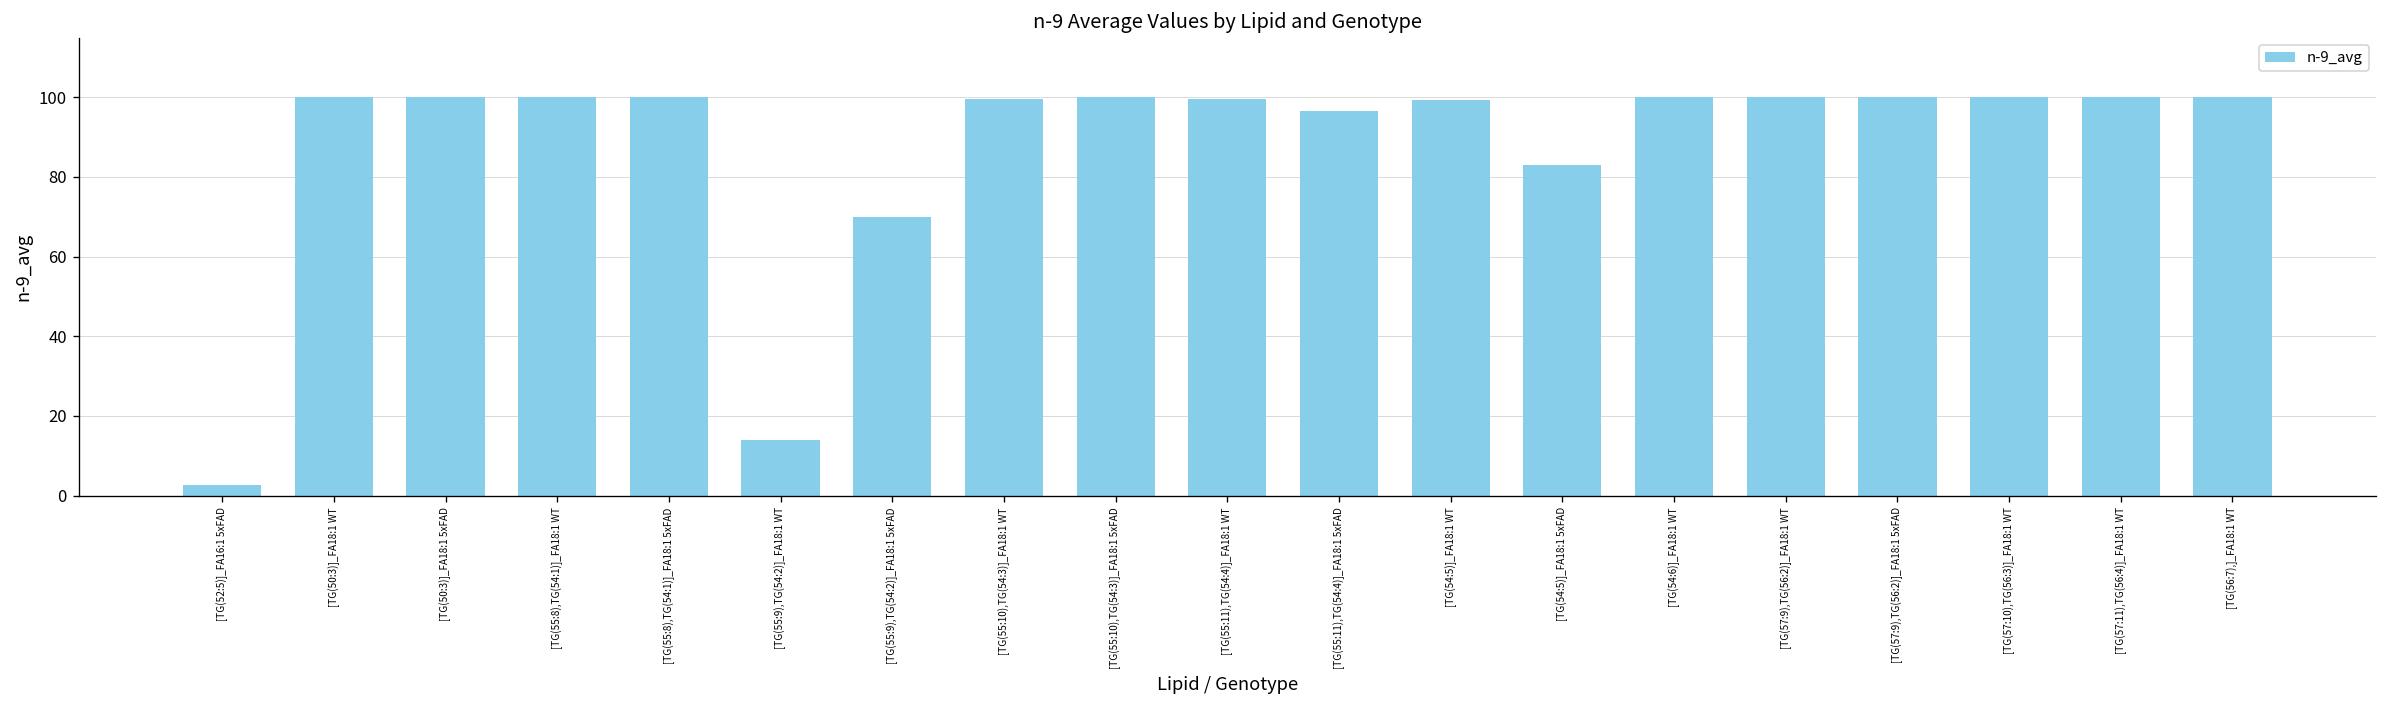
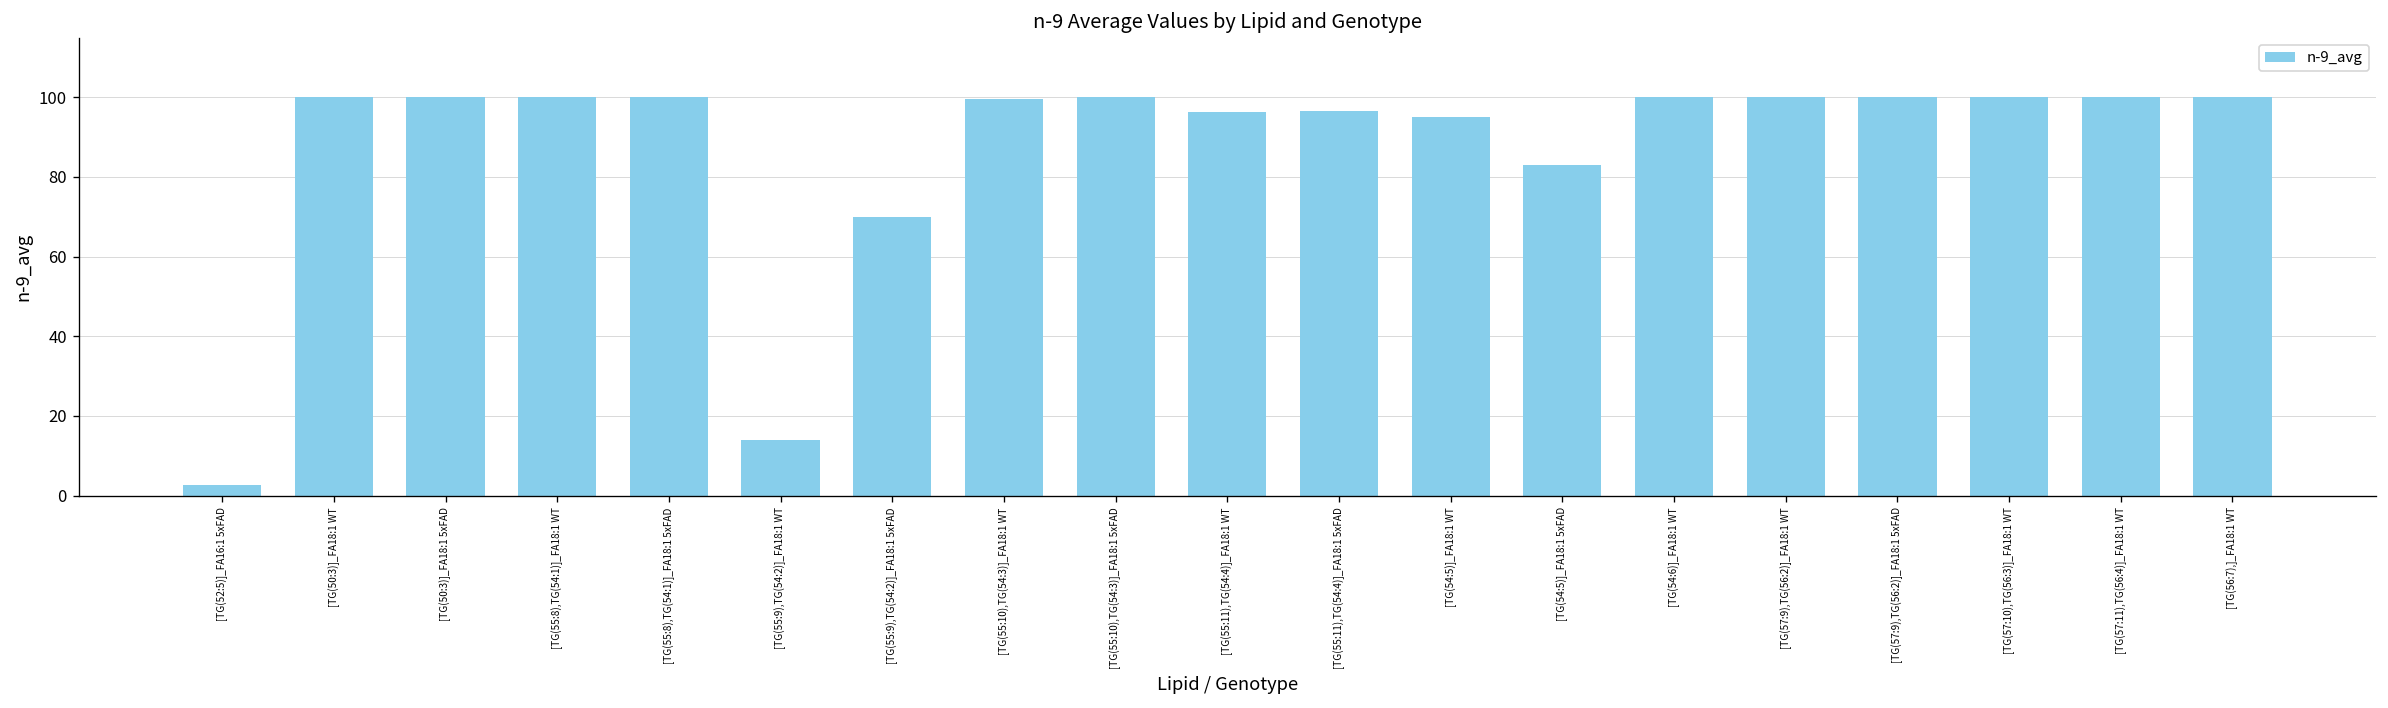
  {
    "[TG(52:5)]_FA16:1 5xFAD": 3,
    "[TG(50:3)]_FA18:1 WT": 100,
    "[TG(50:3)]_FA18:1 5xFAD": 100,
    "[TG(55:8),TG(54:1)]_FA18:1 WT": 100,
    "[TG(55:8),TG(54:1)]_FA18:1 5xFAD": 100,
    "[TG(55:9),TG(54:2)]_FA18:1 WT": 14,
    "[TG(55:9),TG(54:2)]_FA18:1 5xFAD": 70,
    "[TG(55:10),TG(54:3)]_FA18:1 WT": 100,
    "[TG(55:10),TG(54:3)]_FA18:1 5xFAD": 100,
-   "[TG(55:11),TG(54:4)]_FA18:1 WT": 100,
+   "[TG(55:11),TG(54:4)]_FA18:1 WT": 96,
    "[TG(55:11),TG(54:4)]_FA18:1 5xFAD": 97,
-   "[TG(54:5)]_FA18:1 WT": 99,
+   "[TG(54:5)]_FA18:1 WT": 95,
    "[TG(54:5)]_FA18:1 5xFAD": 83,
    "[TG(54:6)]_FA18:1 WT": 100,
    "[TG(57:9),TG(56:2)]_FA18:1 WT": 100,
    "[TG(57:9),TG(56:2)]_FA18:1 5xFAD": 100,
    "[TG(57:10),TG(56:3)]_FA18:1 WT": 100,
    "[TG(57:11),TG(56:4)]_FA18:1 WT": 100,
    "[TG(56:7),]_FA18:1 WT": 100
  }
